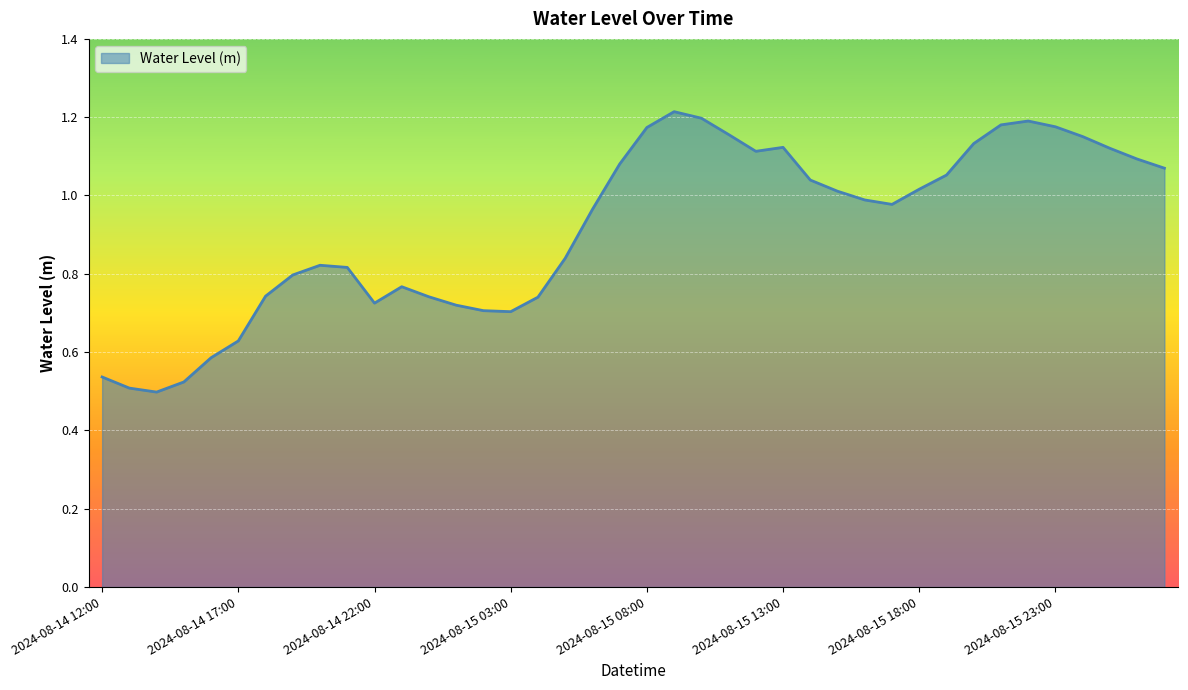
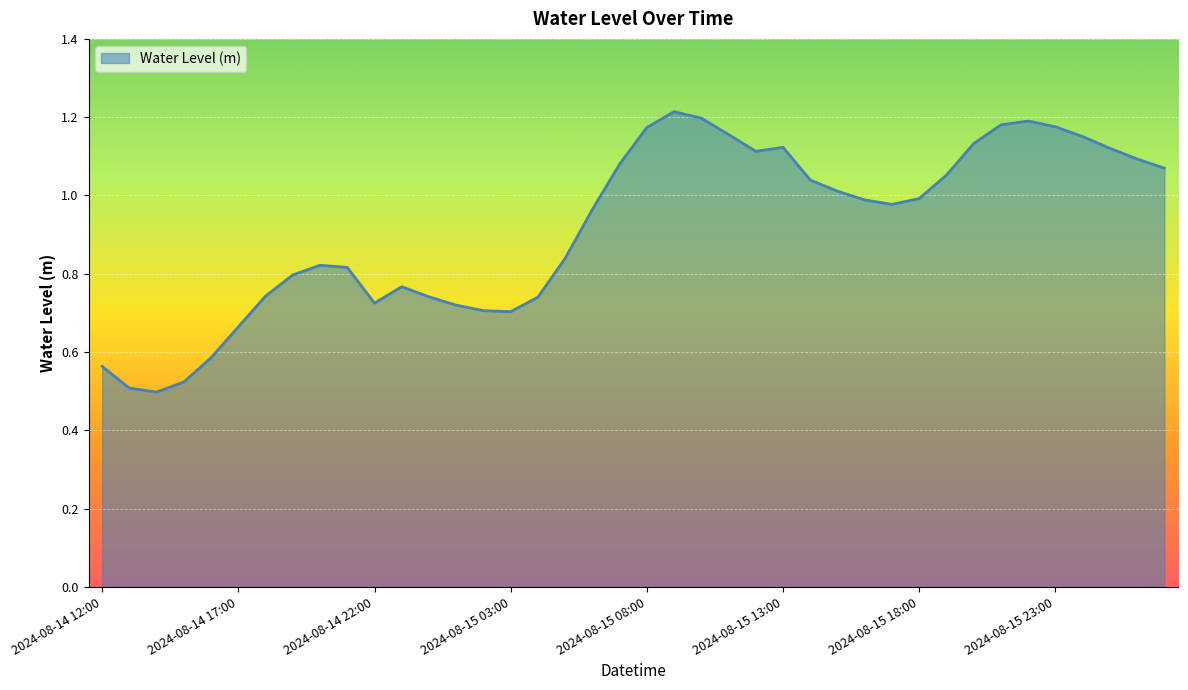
  {
-   "2024-08-14 12:00": 0.54,
-   "2024-08-14 17:00": 0.63,
+   "2024-08-14 12:00": 0.56,
+   "2024-08-14 17:00": 0.66,
    "2024-08-14 22:00": 0.73,
    "2024-08-15 03:00": 0.70,
    "2024-08-15 08:00": 1.17,
    "2024-08-15 13:00": 1.12,
-   "2024-08-15 18:00": 1.02,
+   "2024-08-15 18:00": 0.99,
    "2024-08-15 23:00": 1.18
  }
